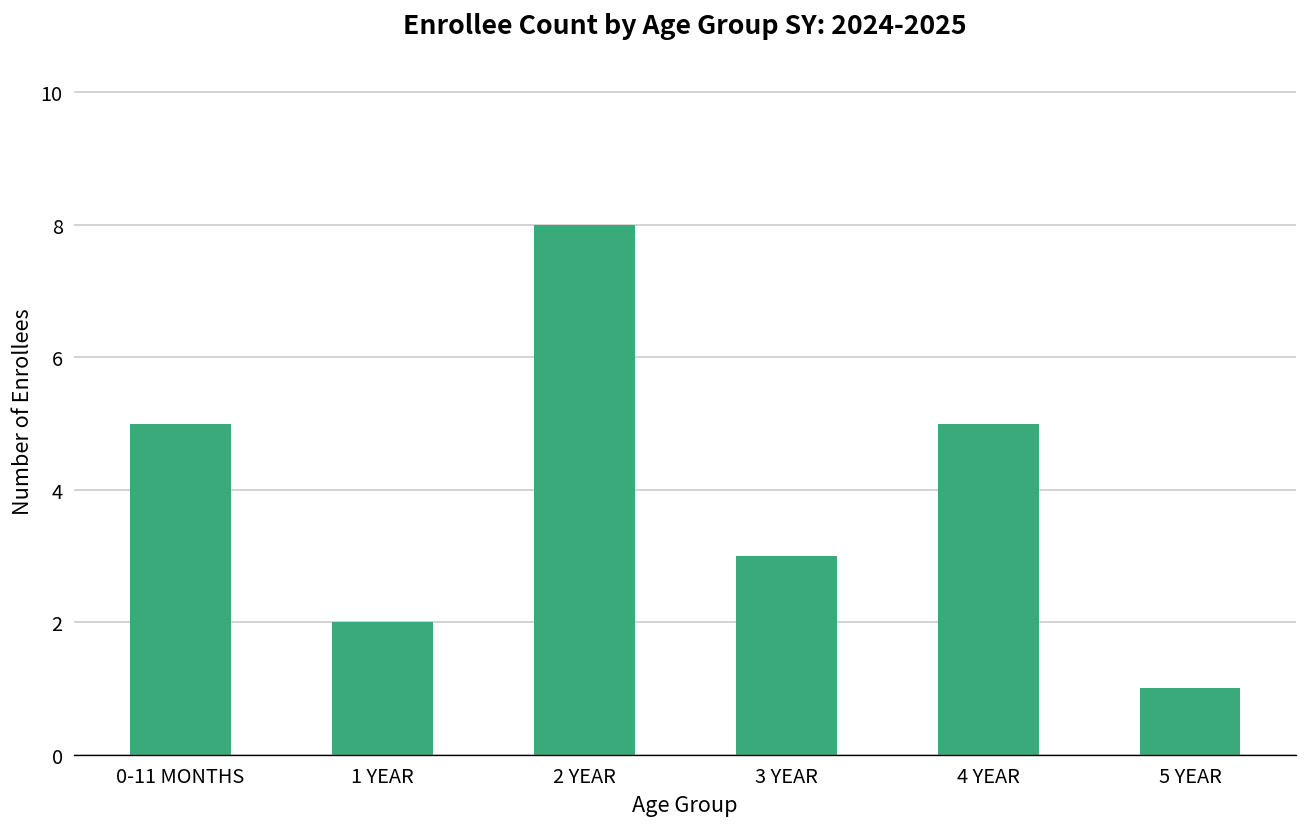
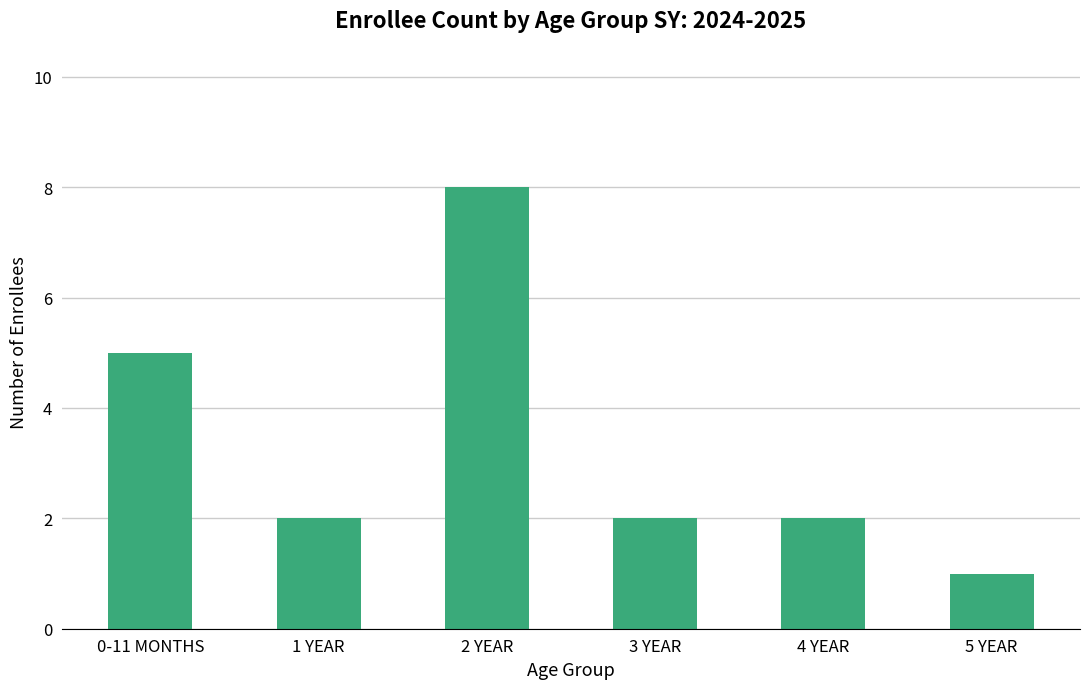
  {
    "0-11 MONTHS": 5,
    "1 YEAR": 2,
    "2 YEAR": 8,
-   "3 YEAR": 3,
-   "4 YEAR": 5,
+   "3 YEAR": 2,
+   "4 YEAR": 2,
    "5 YEAR": 1
  }
